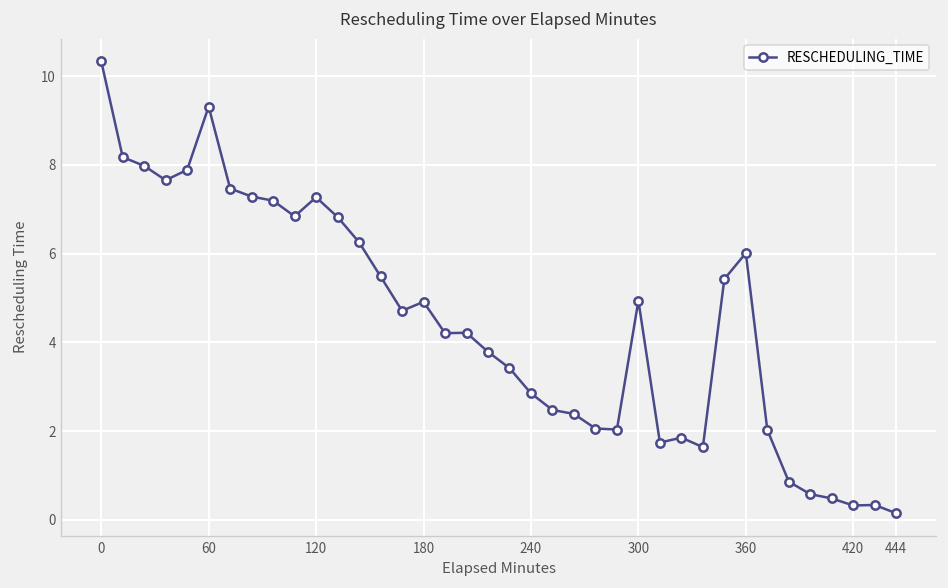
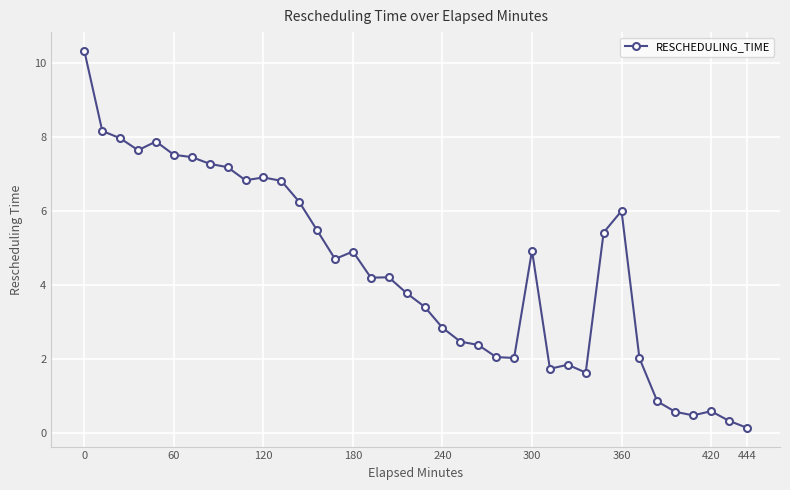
  {
    "0": 10.3,
-   "60": 9.3,
-   "120": 7.3,
+   "60": 7.5,
+   "120": 6.9,
    "180": 4.9,
    "240": 2.9,
    "300": 4.9,
    "360": 6.0,
-   "420": 0.3,
+   "420": 0.6,
    "444": 0.1
  }
